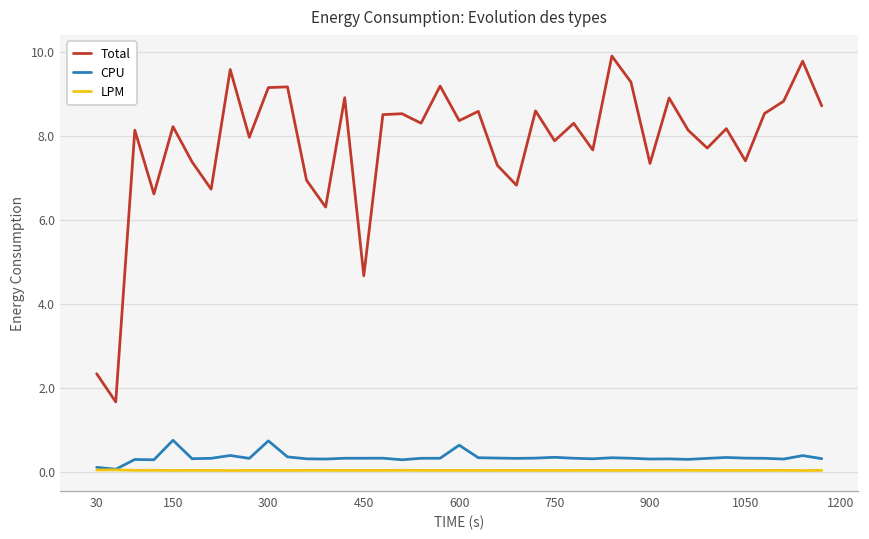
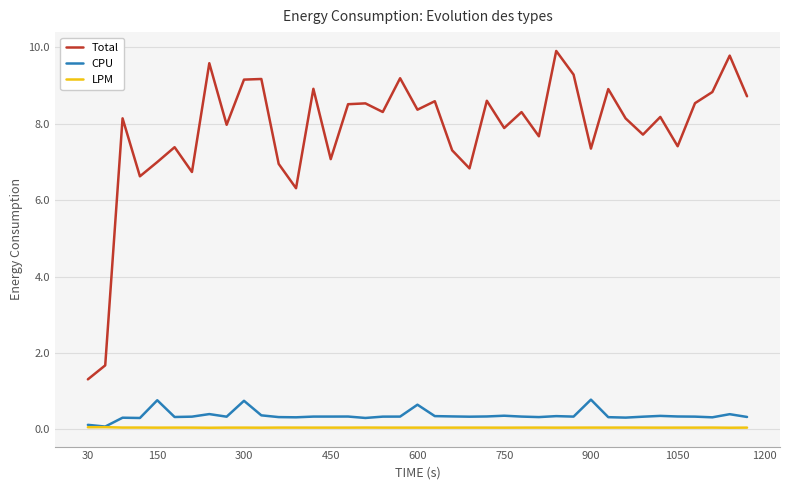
  {
    "Total": {
-     "30": 2.3,
-     "150": 8.2,
+     "30": 1.3,
+     "150": 7.0,
      "300": 9.2,
-     "450": 4.7,
+     "450": 7.1,
      "600": 8.4,
      "750": 7.9,
      "900": 7.4,
      "1050": 7.4
    },
    "CPU": {
      "150": 0.8,
      "300": 0.7,
      "450": 0.3,
      "600": 0.6,
      "750": 0.4,
-     "900": 0.3,
+     "900": 0.8,
      "1050": 0.3
    },
    "LPM": {
      "150": 0.0,
      "300": 0.0,
      "450": 0.0,
      "600": 0.0,
      "750": 0.0,
      "900": 0.0,
      "1050": 0.0
    }
  }
